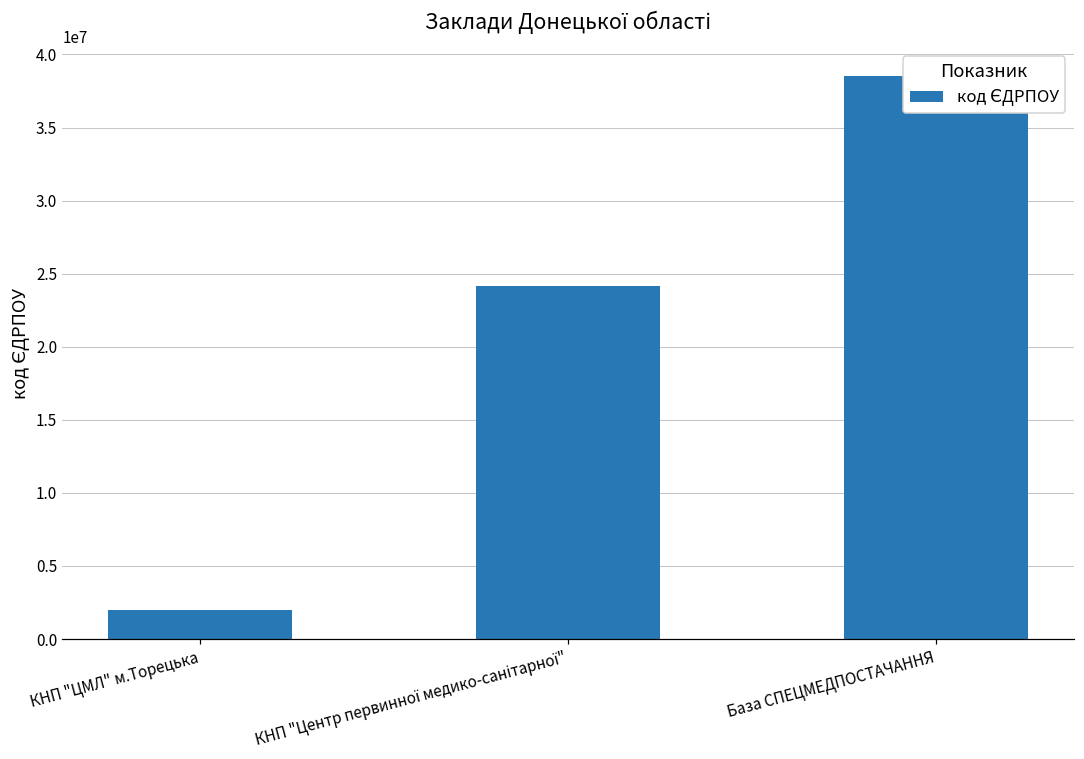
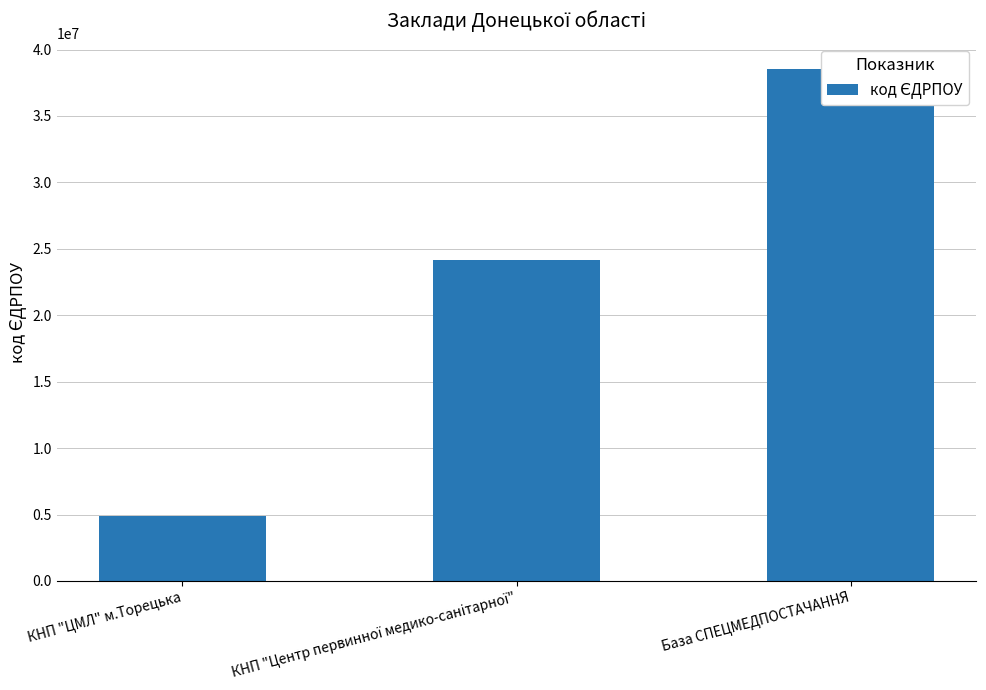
  {
-   "КНП \"ЦМЛ\" м.Торецька": 2000000,
+   "КНП \"ЦМЛ\" м.Торецька": 4900000,
    "КНП \"Центр первинної медико-санітарної\"": 24100000
  }
